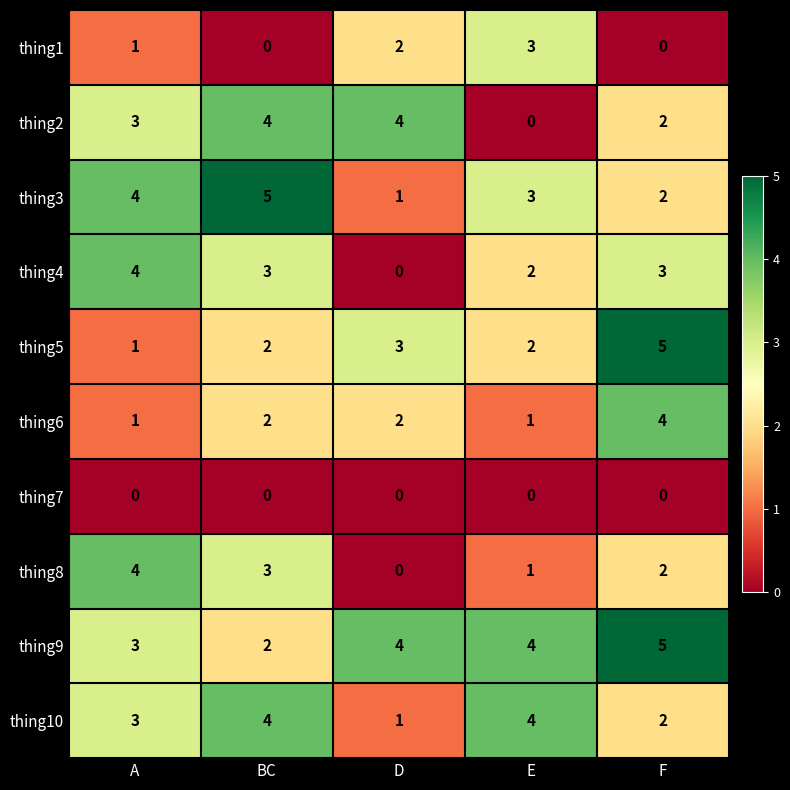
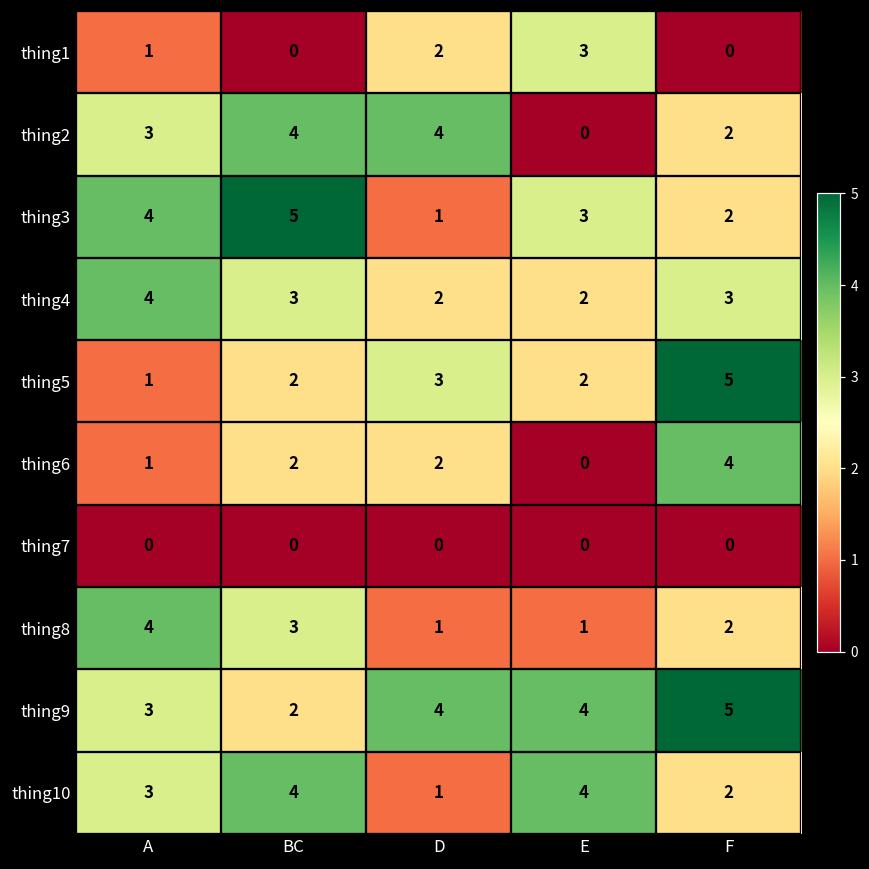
  {
    "thing1": {
      "A": 1,
      "BC": 0,
      "D": 2,
      "E": 3,
      "F": 0
    },
    "thing2": {
      "A": 3,
      "BC": 4,
      "D": 4,
      "E": 0,
      "F": 2
    },
    "thing3": {
      "A": 4,
      "BC": 5,
      "D": 1,
      "E": 3,
      "F": 2
    },
    "thing4": {
      "A": 4,
      "BC": 3,
-     "D": 0,
+     "D": 2,
      "E": 2,
      "F": 3
    },
    "thing5": {
      "A": 1,
      "BC": 2,
      "D": 3,
      "E": 2,
      "F": 5
    },
    "thing6": {
      "A": 1,
      "BC": 2,
      "D": 2,
-     "E": 1,
+     "E": 0,
      "F": 4
    },
    "thing7": {
      "A": 0,
      "BC": 0,
      "D": 0,
      "E": 0,
      "F": 0
    },
    "thing8": {
      "A": 4,
      "BC": 3,
-     "D": 0,
+     "D": 1,
      "E": 1,
      "F": 2
    },
    "thing9": {
      "A": 3,
      "BC": 2,
      "D": 4,
      "E": 4,
      "F": 5
    },
    "thing10": {
      "A": 3,
      "BC": 4,
      "D": 1,
      "E": 4,
      "F": 2
    }
  }
